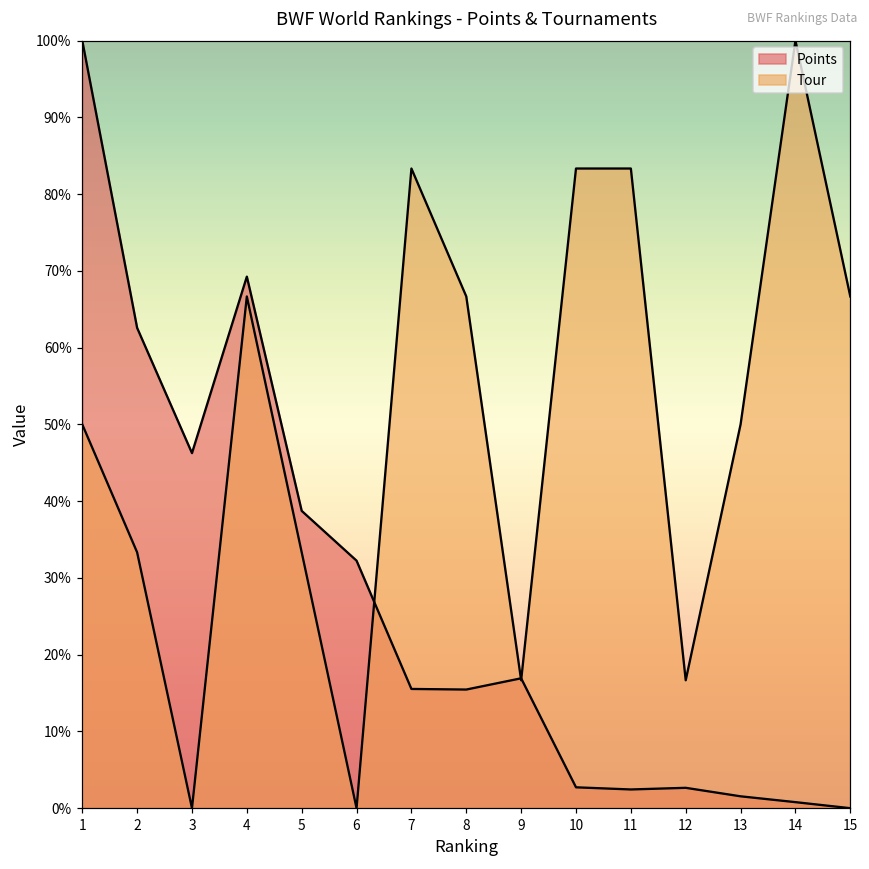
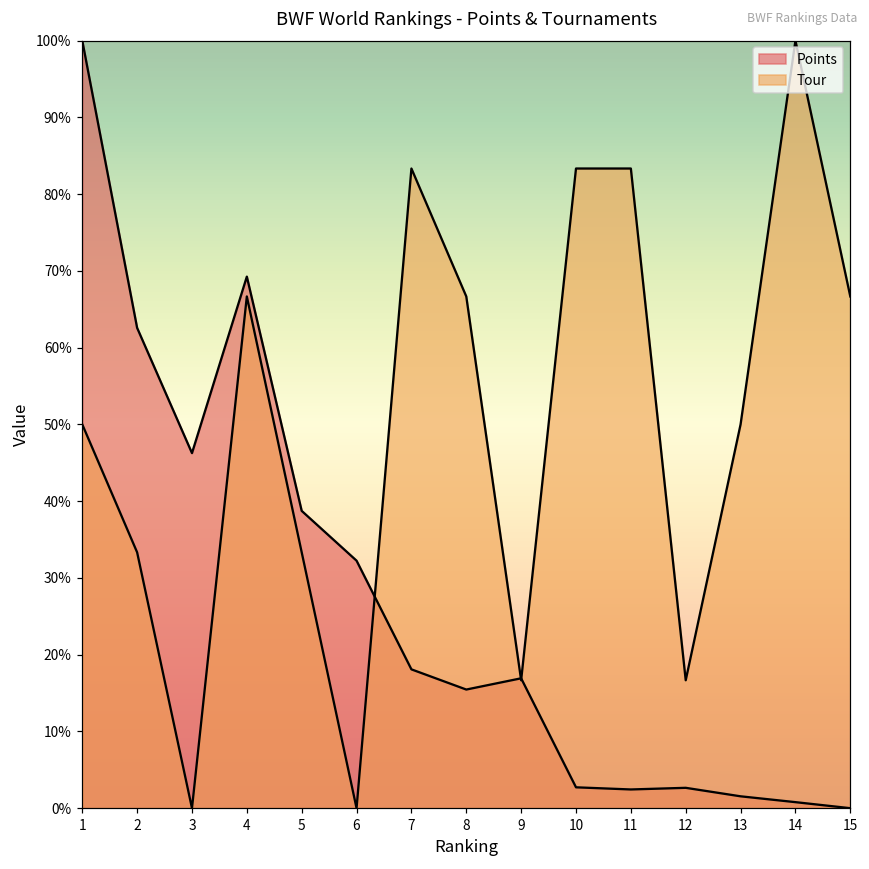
  {
    "Points": {
      "1": "100%",
      "2": "63%",
      "3": "46%",
      "4": "69%",
      "5": "39%",
      "6": "32%",
-     "7": "16%",
+     "7": "18%",
      "8": "15%",
      "10": "3%",
      "11": "2%",
      "12": "3%",
      "13": "2%",
      "14": "1%",
      "15": "0%"
    },
    "Tour": {
      "1": "50%",
      "2": "33%",
      "3": "0%",
      "4": "67%",
      "5": "33%",
      "6": "0%",
      "7": "83%",
      "8": "67%",
      "10": "83%",
      "11": "83%",
      "12": "17%",
      "13": "50%",
      "14": "100%",
      "15": "67%"
    }
  }
